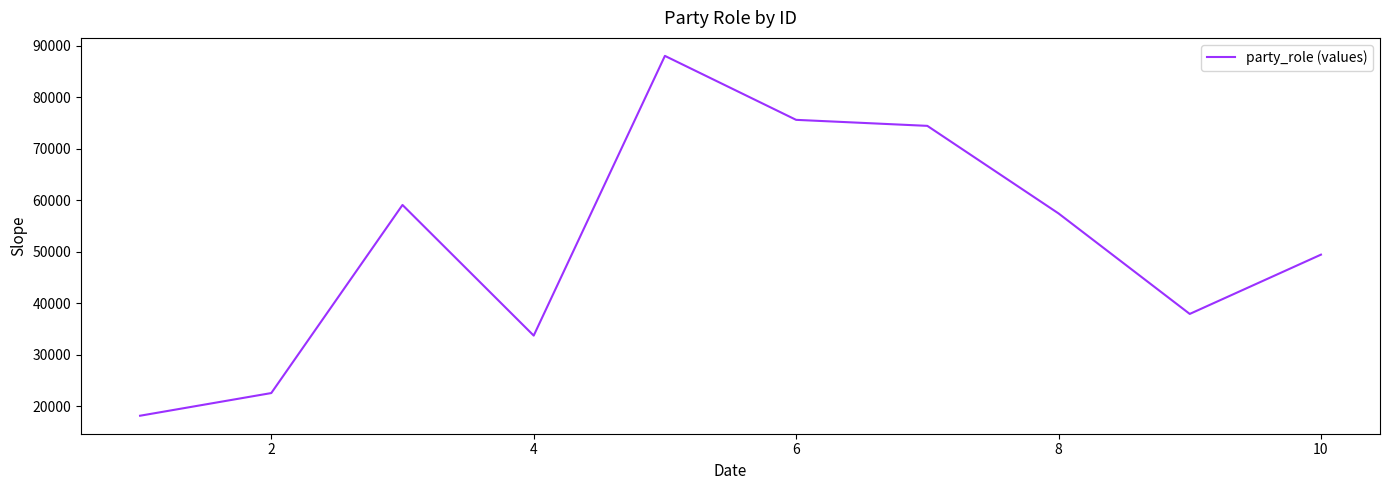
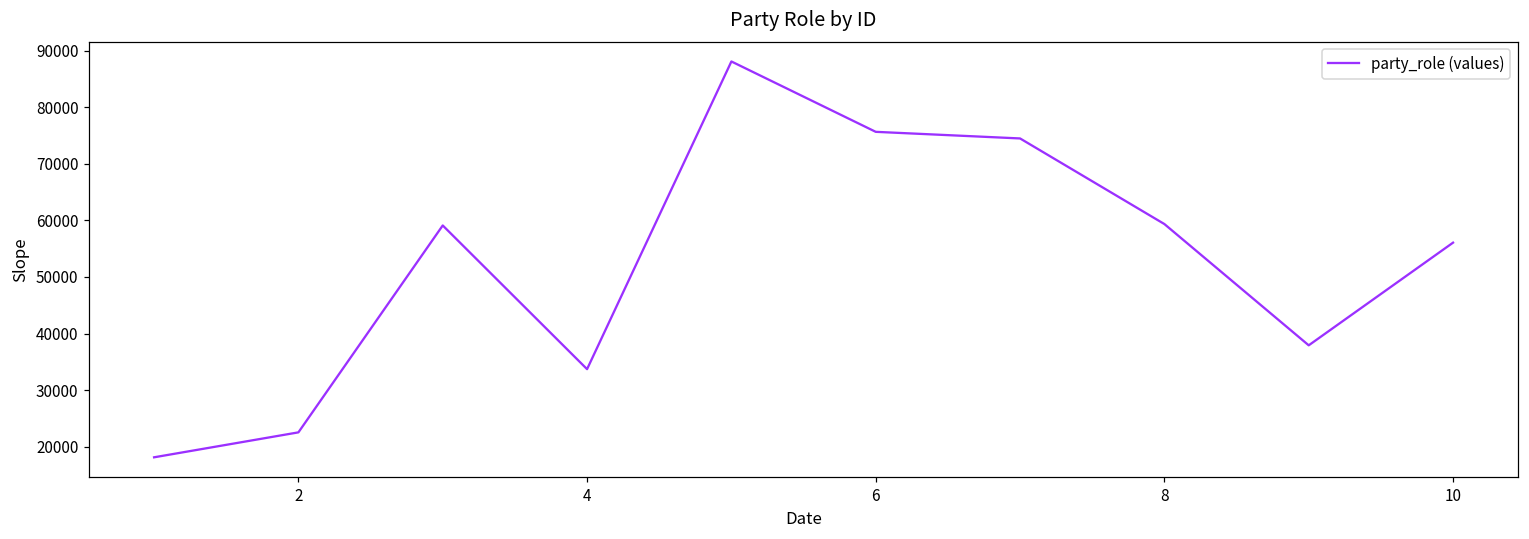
  {
    "2": 23000,
    "4": 34000,
    "6": 76000,
-   "8": 57000,
-   "10": 49000
+   "8": 59000,
+   "10": 56000
  }
